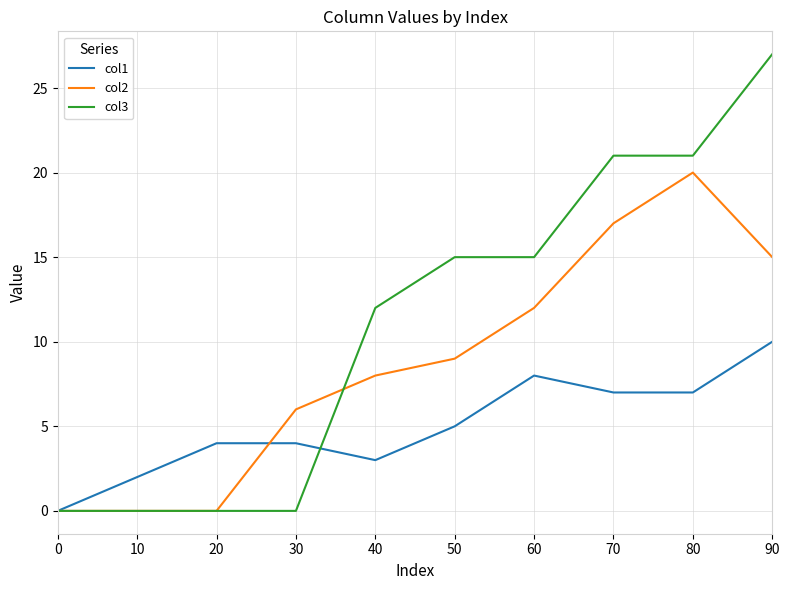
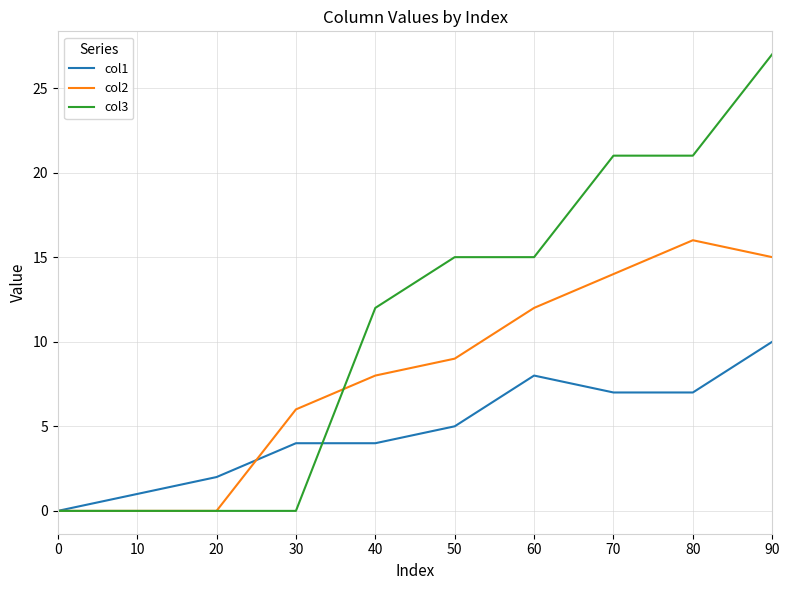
  {
    "col1": {
-     "20": 4,
+     "20": 2,
      "30": 4,
-     "40": 3,
+     "40": 4,
      "50": 5,
      "60": 8,
      "70": 7,
      "80": 7,
      "90": 10
    },
    "col2": {
      "30": 6,
      "40": 8,
      "50": 9,
      "60": 12,
-     "70": 17,
-     "80": 20,
+     "70": 14,
+     "80": 16,
      "90": 15
    },
    "col3": {
      "30": 0,
      "40": 12,
      "50": 15,
      "60": 15,
      "70": 21,
      "80": 21,
      "90": 27
    }
  }
